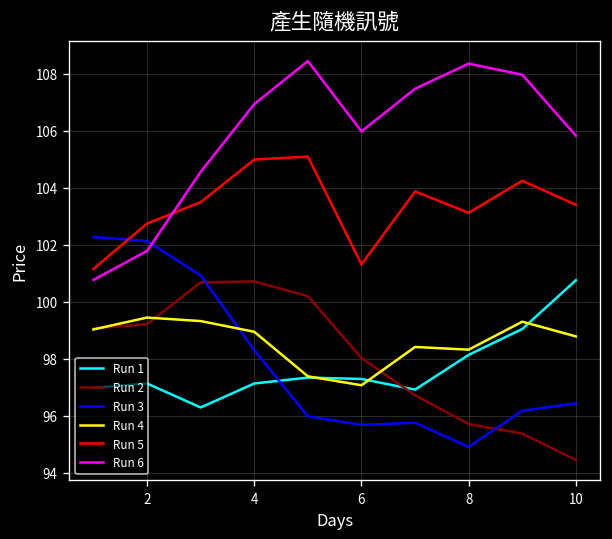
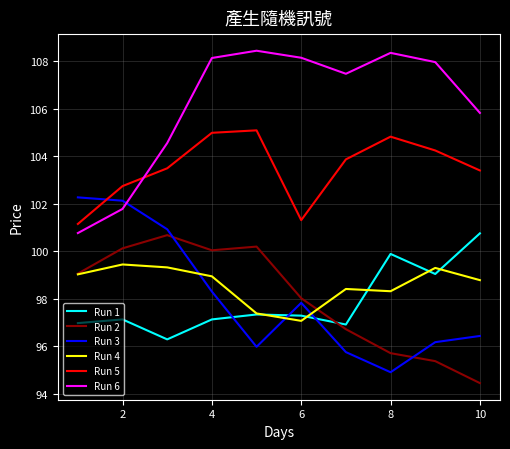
  {
    "Run 1": {
      "4": 97.1,
      "6": 97.3,
-     "8": 98.1,
+     "8": 99.9,
      "10": 100.8
    },
    "Run 2": {
-     "2": 99.2,
-     "4": 100.7,
+     "2": 100.1,
+     "4": 100.0,
      "6": 98.0,
      "8": 95.7,
      "10": 94.4
    },
    "Run 3": {
      "2": 102.1,
      "4": 98.3,
-     "6": 95.7,
+     "6": 97.8,
      "8": 94.9,
      "10": 96.4
    },
    "Run 4": {
      "2": 99.4,
      "4": 98.9,
      "6": 97.1,
      "8": 98.3,
      "10": 98.8
    },
    "Run 5": {
      "2": 102.7,
      "4": 105.0,
      "6": 101.3,
-     "8": 103.1,
+     "8": 104.8,
      "10": 103.4
    },
    "Run 6": {
      "2": 101.8,
-     "4": 106.9,
-     "6": 106.0,
+     "4": 108.1,
+     "6": 108.2,
      "8": 108.4,
      "10": 105.8
    }
  }
